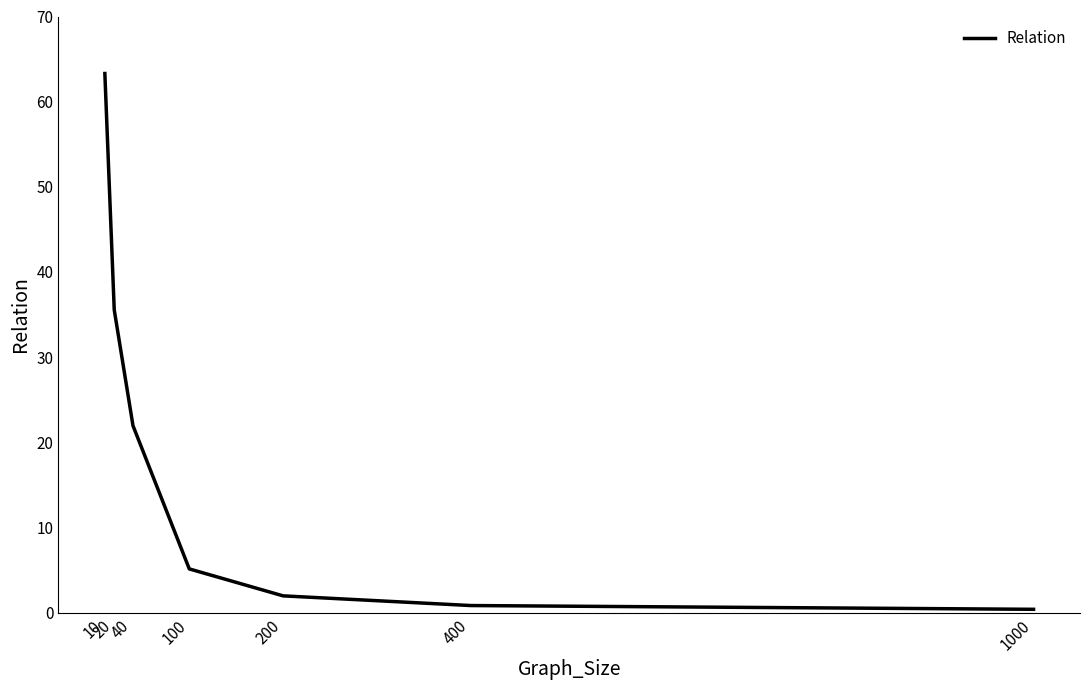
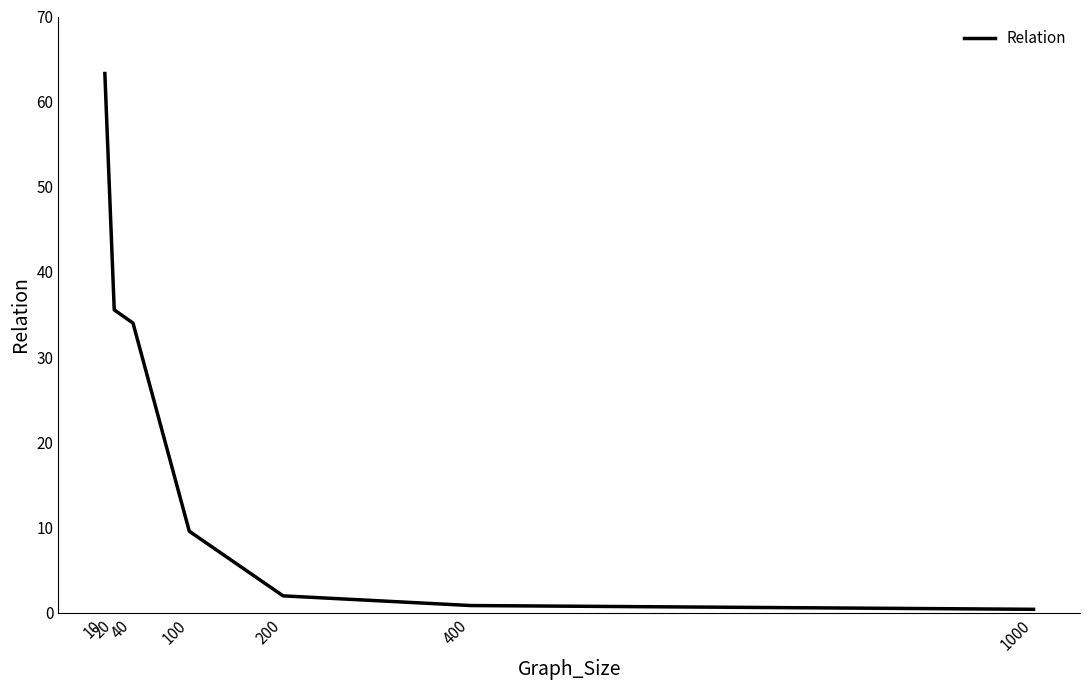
  {
    "10": 63,
    "20": 36,
-   "40": 22,
-   "100": 5,
+   "40": 34,
+   "100": 10,
    "200": 2,
    "400": 1,
    "1000": 0
  }
